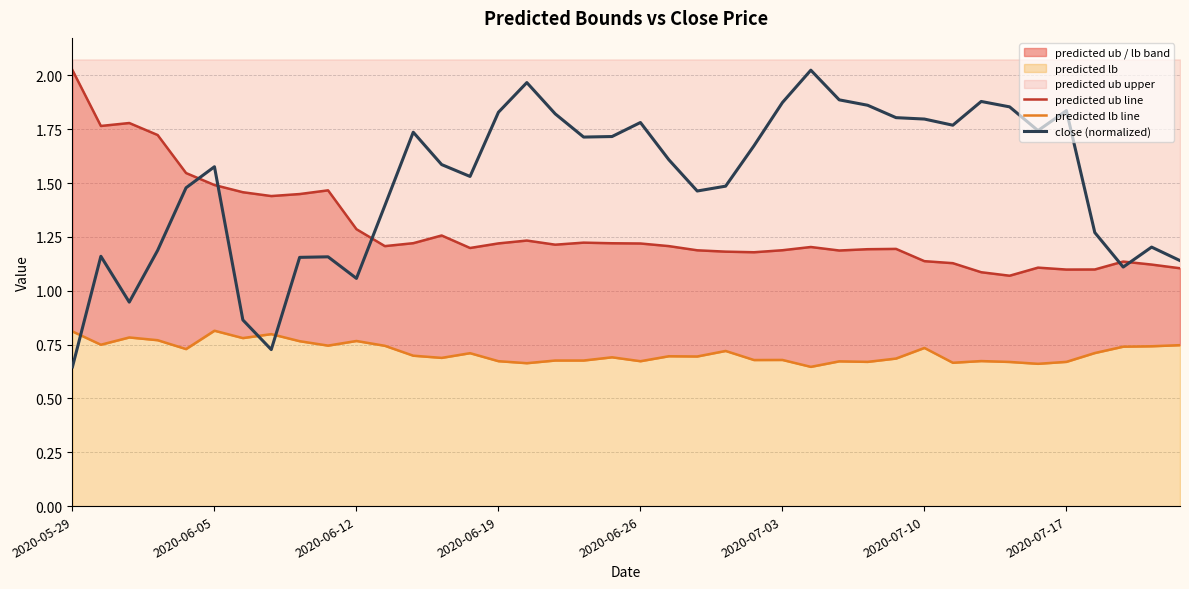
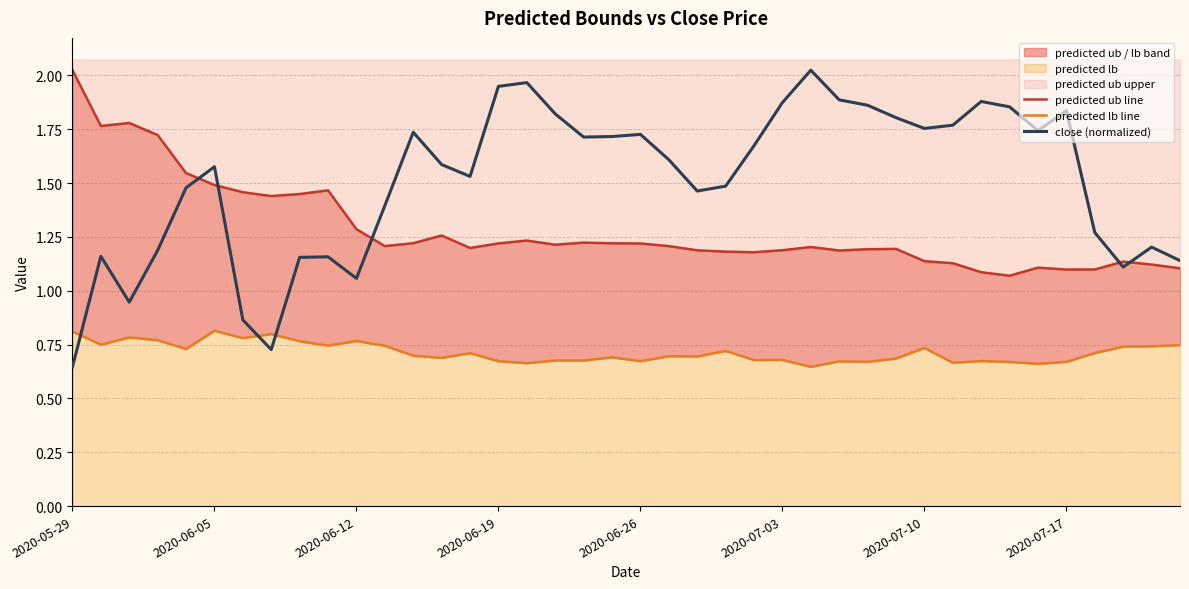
  {
    "predicted lb": {
      "2020-05-29": 0.81,
      "2020-06-05": 0.81,
      "2020-06-12": 0.77,
      "2020-06-19": 0.67,
      "2020-06-26": 0.67,
      "2020-07-03": 0.68,
      "2020-07-10": 0.73,
      "2020-07-17": 0.67
    },
    "close (normalized)": {
      "2020-05-29": 0.65,
      "2020-06-05": 1.58,
      "2020-06-12": 1.06,
-     "2020-06-19": 1.83,
-     "2020-06-26": 1.78,
+     "2020-06-19": 1.95,
+     "2020-06-26": 1.73,
      "2020-07-03": 1.87,
-     "2020-07-10": 1.80
+     "2020-07-10": 1.75
    }
  }
